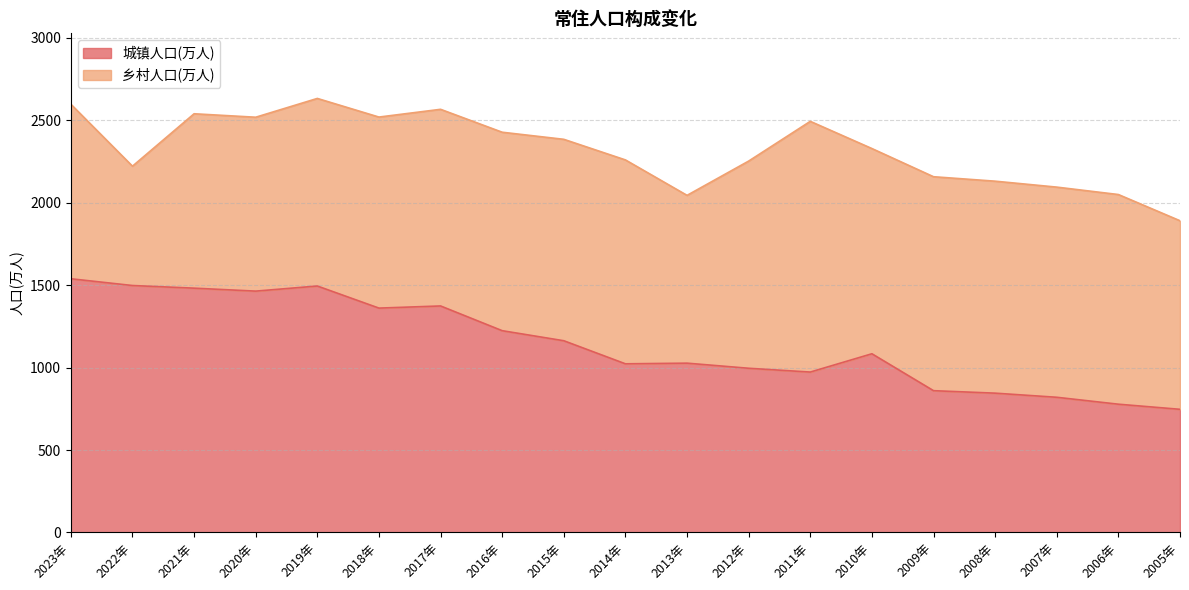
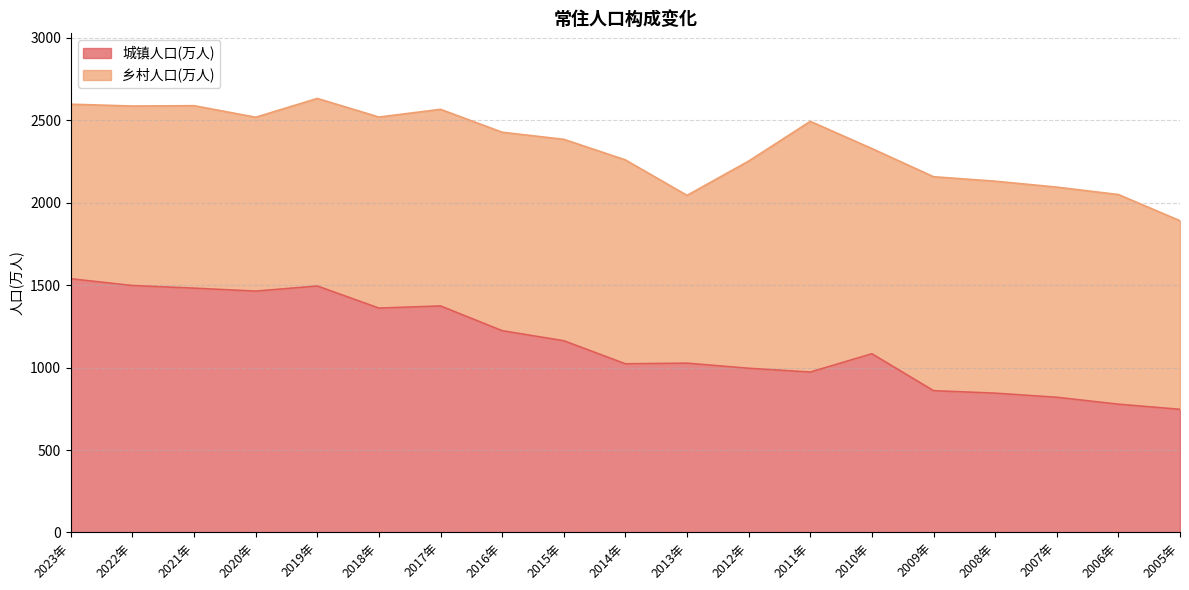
  {
    "城镇人口(万人)": {
      "2023年": 1540,
      "2022年": 1500,
      "2021年": 1480,
      "2020年": 1460,
      "2019年": 1500,
      "2018年": 1360,
      "2017年": 1370,
      "2016年": 1220,
      "2015年": 1160,
      "2014年": 1020,
      "2013年": 1030,
      "2012年": 1000,
      "2011年": 970,
      "2010年": 1080,
      "2009年": 860,
      "2008年": 850,
      "2007年": 820,
      "2006年": 780,
      "2005年": 750
    },
    "乡村人口(万人)": {
      "2023年": 1060,
-     "2022年": 720,
-     "2021年": 1060,
+     "2022年": 1090,
+     "2021年": 1110,
      "2020年": 1060,
      "2019年": 1140,
      "2018年": 1160,
      "2017年": 1190,
      "2016年": 1200,
      "2015年": 1220,
      "2014年": 1240,
      "2013年": 1020,
      "2012年": 1260,
      "2011年": 1520,
      "2010年": 1250,
      "2009年": 1300,
      "2008年": 1290,
      "2007年": 1280,
      "2006年": 1270,
      "2005年": 1140
    }
  }
